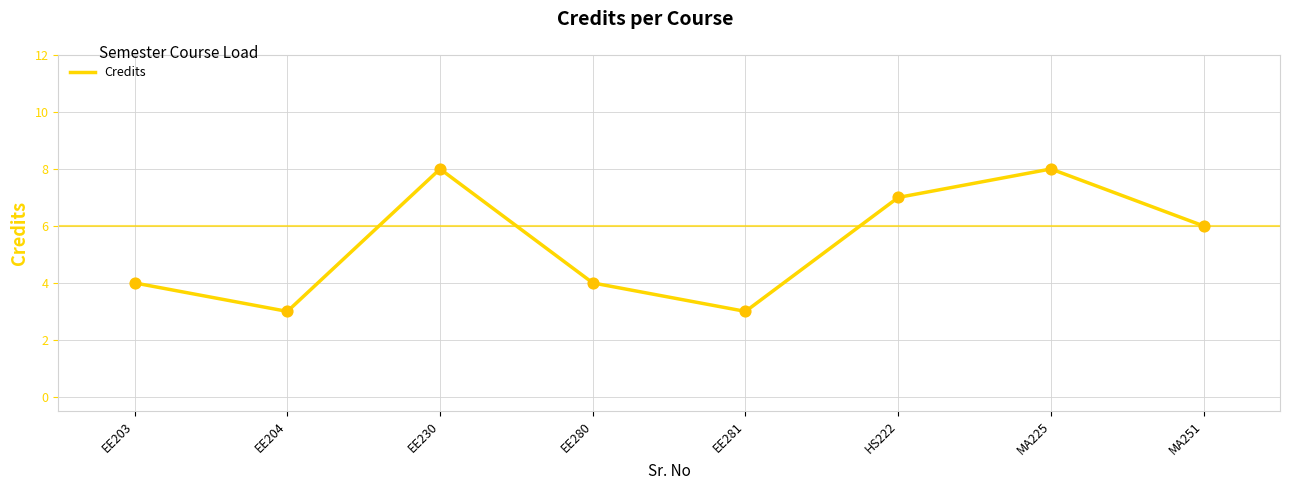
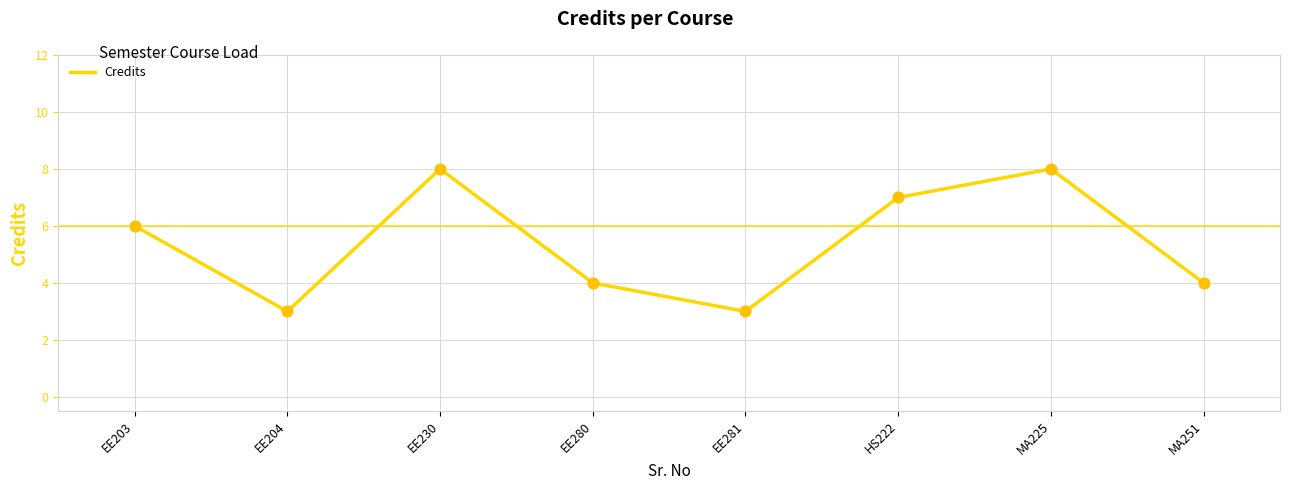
  {
-   "EE203": 4,
+   "EE203": 6,
    "EE204": 3,
    "EE230": 8,
    "EE280": 4,
    "EE281": 3,
    "HS222": 7,
    "MA225": 8,
-   "MA251": 6
+   "MA251": 4
  }
